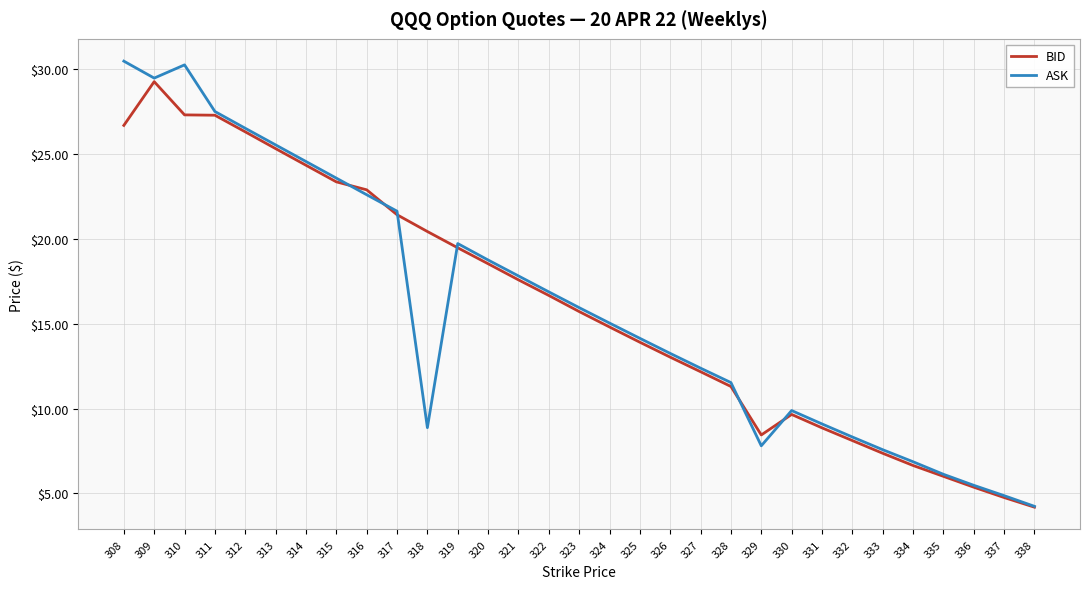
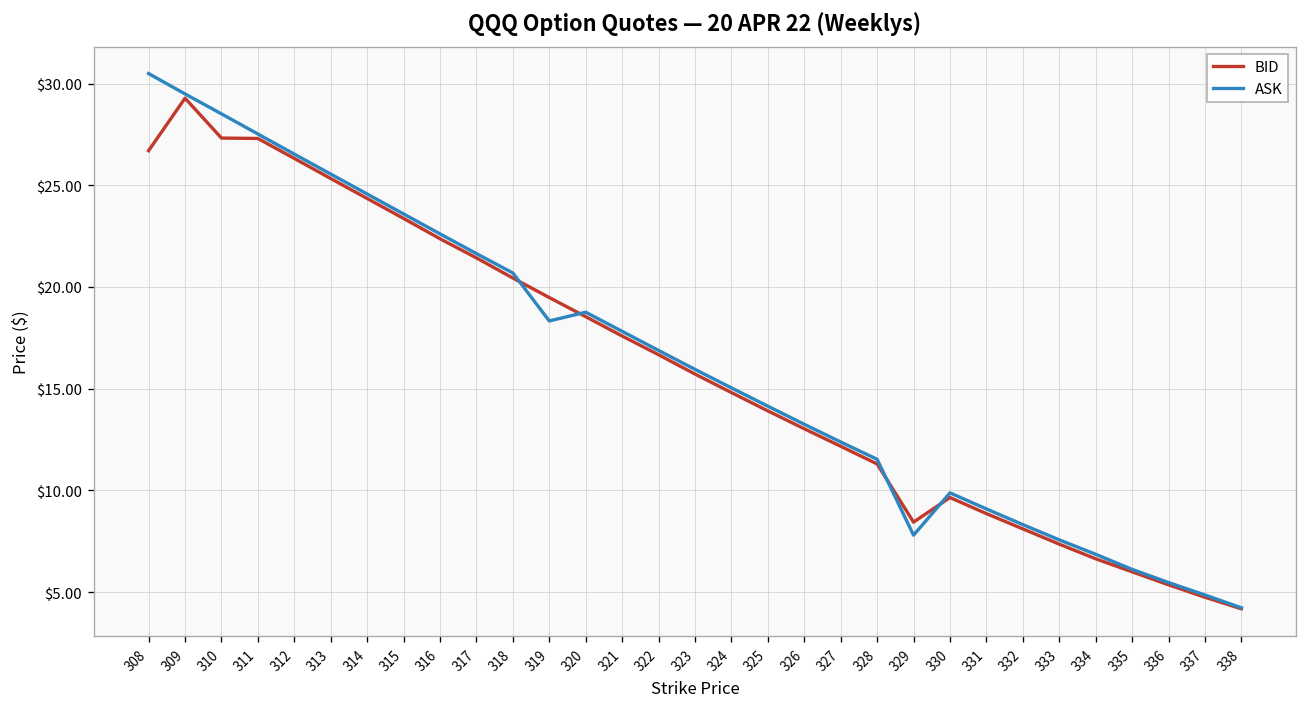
  {
    "BID": {
      "308": "$26.7",
      "309": "$29.3",
      "310": "$27.3",
      "311": "$27.3",
      "312": "$26.3",
      "313": "$25.3",
      "314": "$24.4",
      "315": "$23.4",
-     "316": "$22.9",
+     "316": "$22.4",
      "317": "$21.4",
      "318": "$20.4",
      "319": "$19.5",
      "320": "$18.5",
      "321": "$17.6",
      "322": "$16.7",
      "323": "$15.7",
      "324": "$14.8",
      "325": "$13.9",
      "326": "$13.0",
      "327": "$12.2",
      "328": "$11.3",
      "329": "$8.4",
      "330": "$9.7",
      "331": "$8.9",
      "332": "$8.1",
      "333": "$7.4",
      "334": "$6.6"
    },
    "ASK": {
      "308": "$30.5",
      "309": "$29.5",
-     "310": "$30.3",
+     "310": "$28.5",
      "311": "$27.5",
      "312": "$26.5",
      "313": "$25.6",
      "314": "$24.6",
      "315": "$23.6",
      "316": "$22.6",
      "317": "$21.6",
-     "318": "$8.9",
-     "319": "$19.7",
+     "318": "$20.7",
+     "319": "$18.3",
      "320": "$18.8",
      "321": "$17.8",
      "322": "$16.9",
      "323": "$16.0",
      "324": "$15.0",
      "325": "$14.1",
      "326": "$13.3",
      "327": "$12.4",
      "328": "$11.5",
      "329": "$7.8",
      "330": "$9.9",
      "331": "$9.1",
      "332": "$8.3",
      "333": "$7.6",
      "334": "$6.9"
    }
  }
